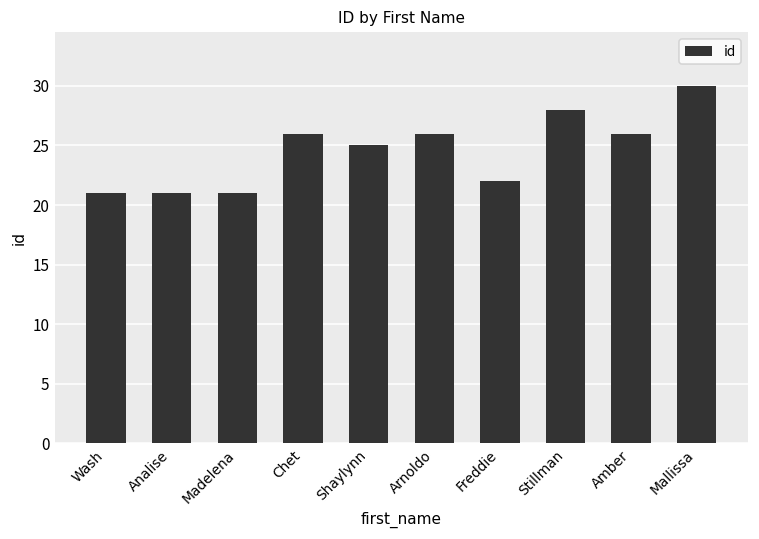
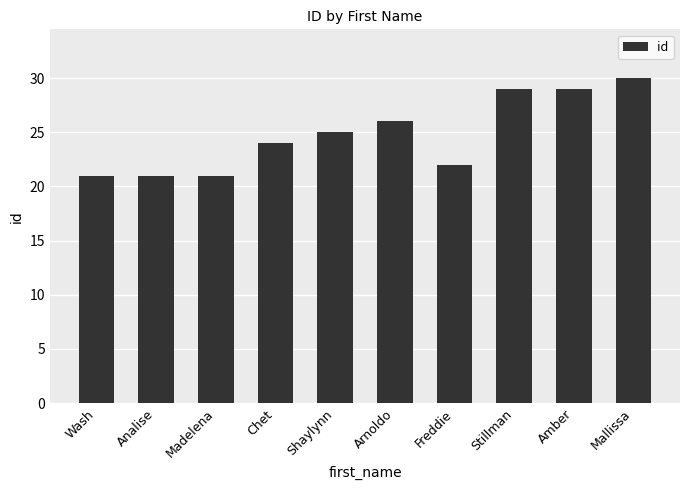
  {
    "Wash": 21,
    "Analise": 21,
    "Madelena": 21,
-   "Chet": 26,
+   "Chet": 24,
    "Shaylynn": 25,
    "Arnoldo": 26,
    "Freddie": 22,
-   "Stillman": 28,
-   "Amber": 26,
+   "Stillman": 29,
+   "Amber": 29,
    "Mallissa": 30
  }
